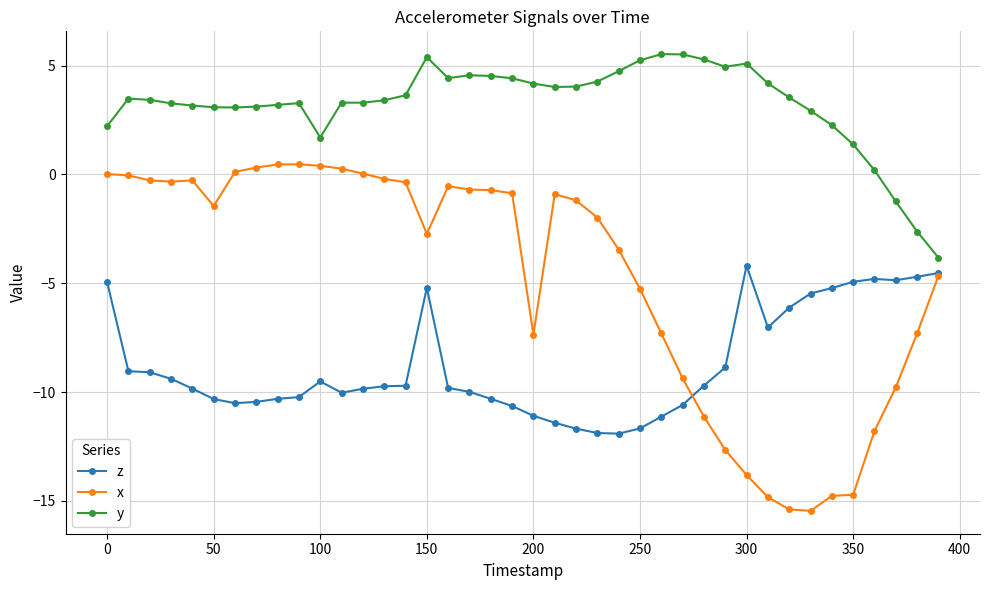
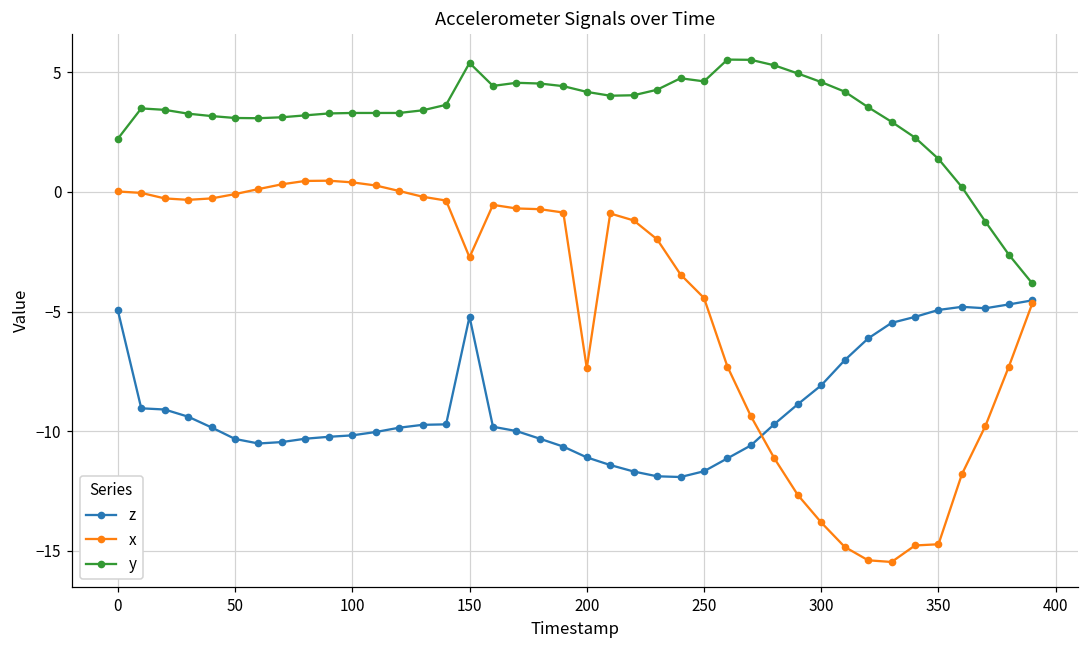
  {
    "z": {
      "0": -4.9,
      "50": -10.3,
-     "100": -9.5,
+     "100": -10.2,
      "150": -5.2,
      "200": -11.1,
      "250": -11.7,
-     "300": -4.2,
+     "300": -8.1,
      "350": -4.9
    },
    "x": {
      "0": 0.0,
-     "50": -1.5,
+     "50": -0.1,
      "100": 0.4,
      "150": -2.7,
      "200": -7.4,
-     "250": -5.3,
+     "250": -4.4,
      "300": -13.8,
      "350": -14.7
    },
    "y": {
      "0": 2.2,
      "50": 3.1,
-     "100": 1.7,
+     "100": 3.3,
      "150": 5.4,
      "200": 4.2,
-     "250": 5.3,
-     "300": 5.1,
+     "250": 4.6,
+     "300": 4.6,
      "350": 1.4
    }
  }
